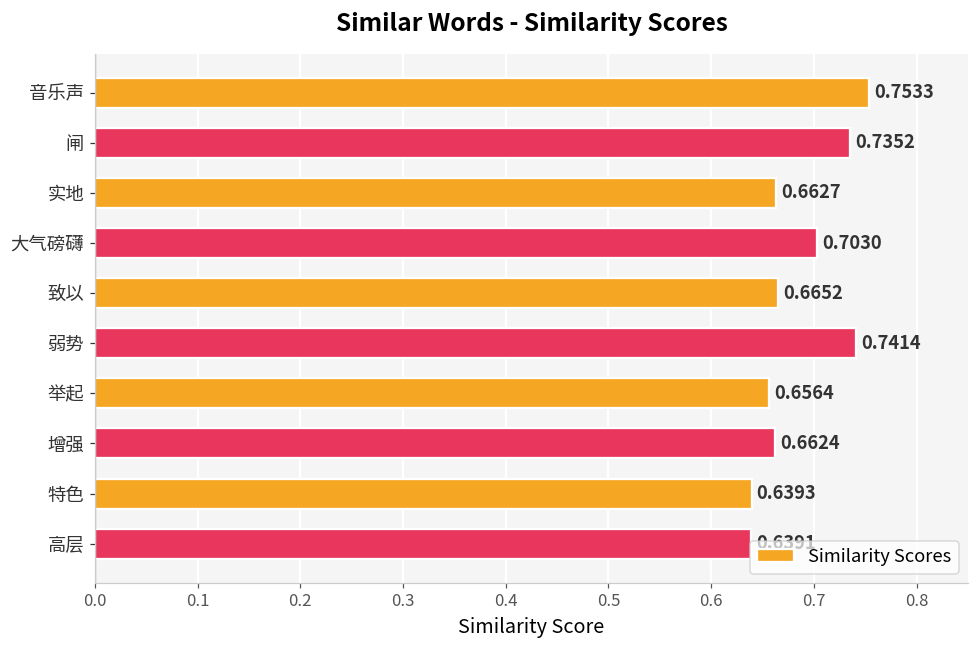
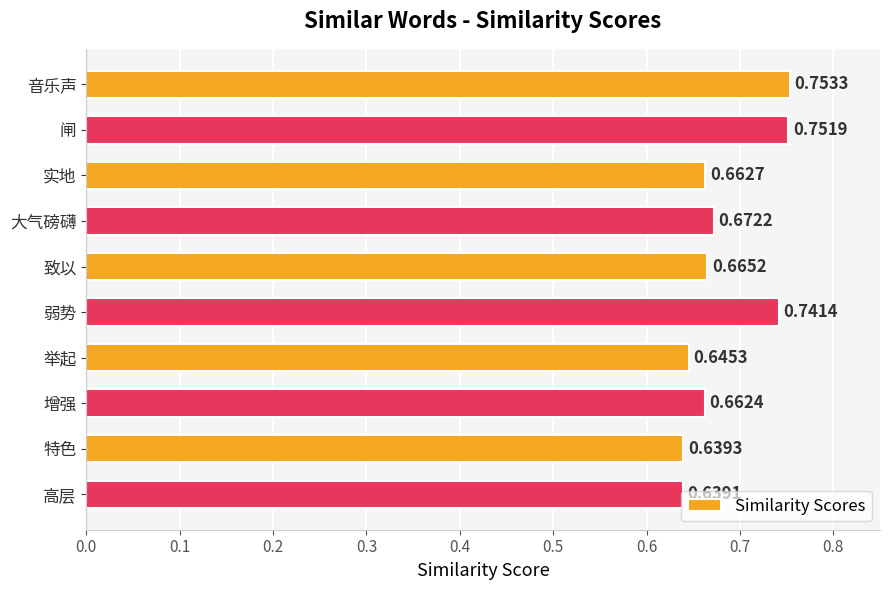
  {
    "音乐声": 0.7533,
-   "闸": 0.7352,
+   "闸": 0.7519,
    "实地": 0.6627,
-   "大气磅礴": 0.7030,
+   "大气磅礴": 0.6722,
    "致以": 0.6652,
    "弱势": 0.7414,
-   "举起": 0.6564,
+   "举起": 0.6453,
    "增强": 0.6624,
    "特色": 0.6393
  }
